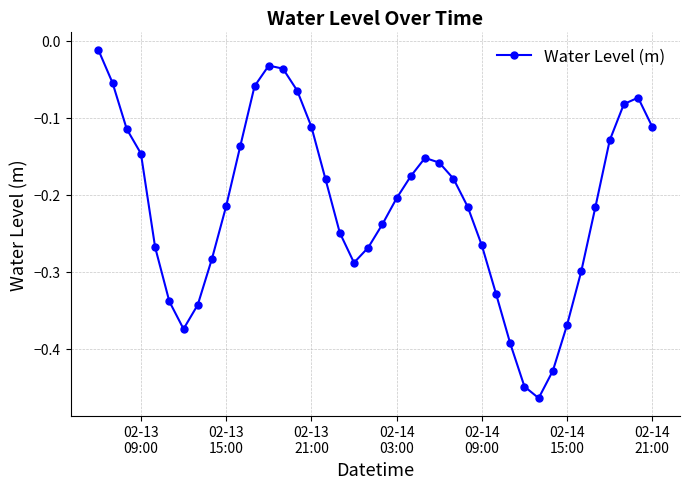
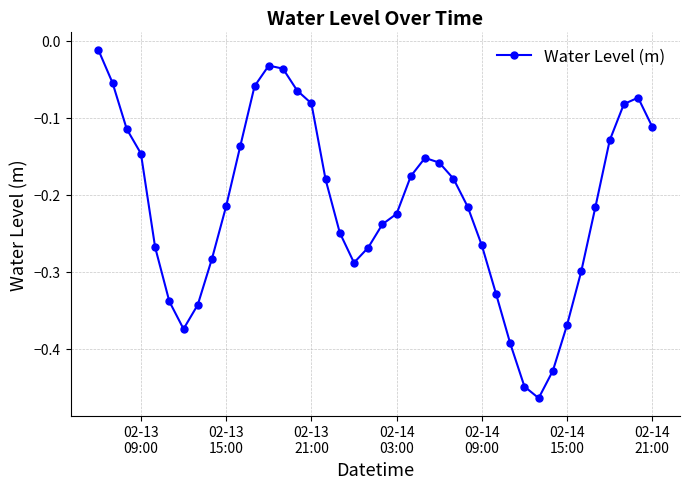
  {
    "02-13 09:00": -0.15,
    "02-13 15:00": -0.21,
-   "02-13 21:00": -0.11,
-   "02-14 03:00": -0.20,
+   "02-13 21:00": -0.08,
+   "02-14 03:00": -0.22,
    "02-14 09:00": -0.27,
    "02-14 15:00": -0.37,
    "02-14 21:00": -0.11
  }
